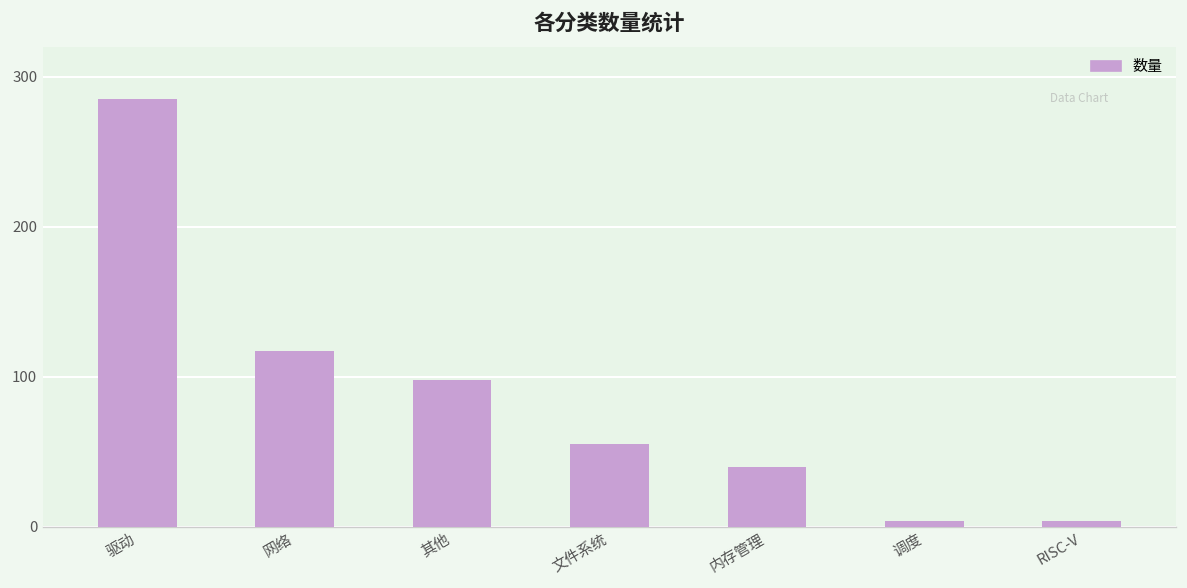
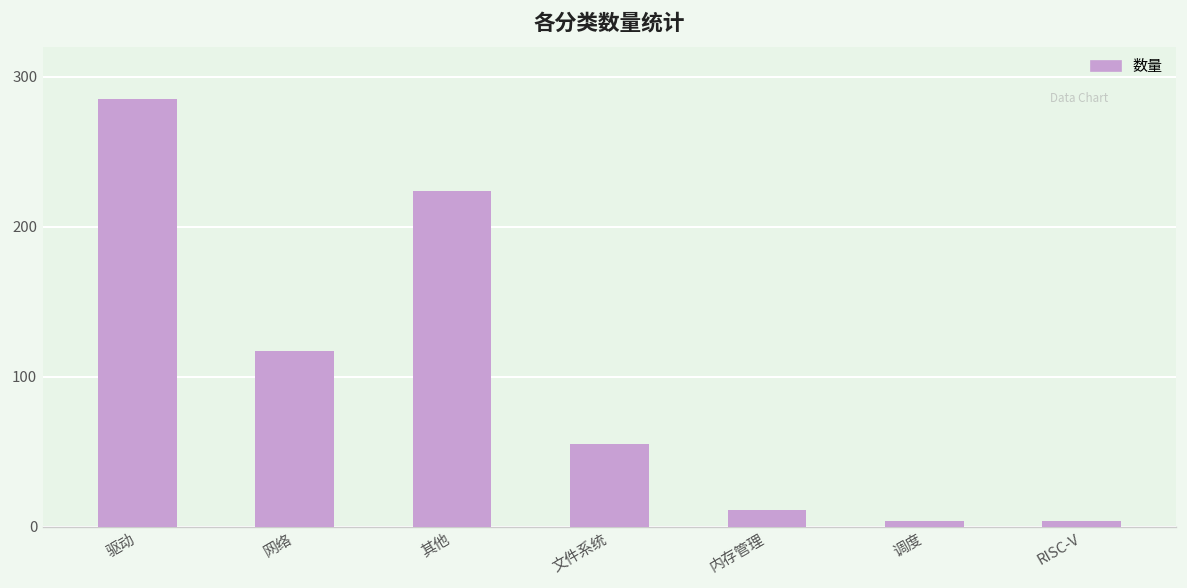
  {
    "驱动": 285,
    "网络": 117,
-   "其他": 98,
+   "其他": 224,
    "文件系统": 55,
-   "内存管理": 40,
+   "内存管理": 11,
    "调度": 4,
    "RISC-V": 4
  }
